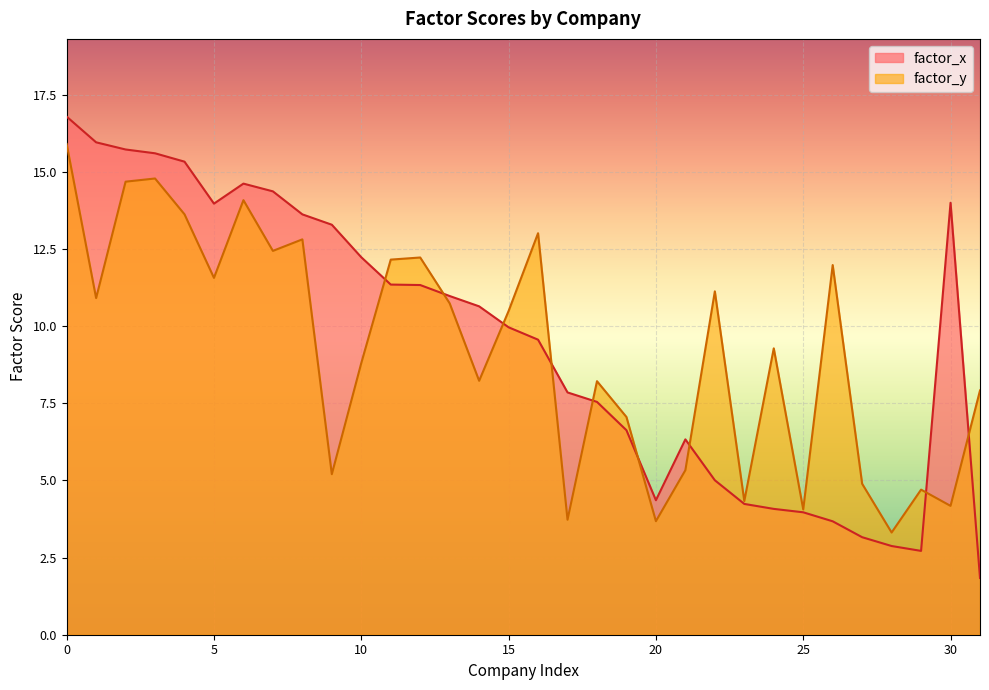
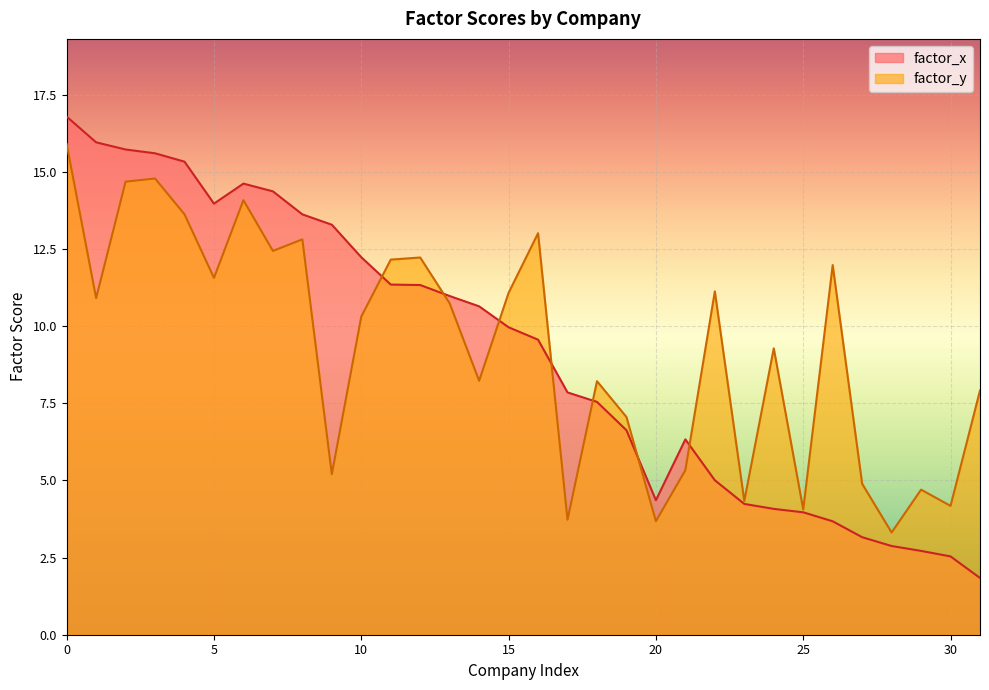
  {
    "factor_x": {
      "0": 16.8,
      "5": 14.0,
      "10": 12.2,
      "15": 10.0,
      "20": 4.4,
      "25": 4.0,
-     "30": 14.0
+     "30": 2.5
    },
    "factor_y": {
      "0": 15.9,
      "5": 11.6,
-     "10": 8.8,
-     "15": 10.5,
+     "10": 10.3,
+     "15": 11.1,
      "20": 3.7,
      "25": 4.1,
      "30": 4.2
    }
  }
